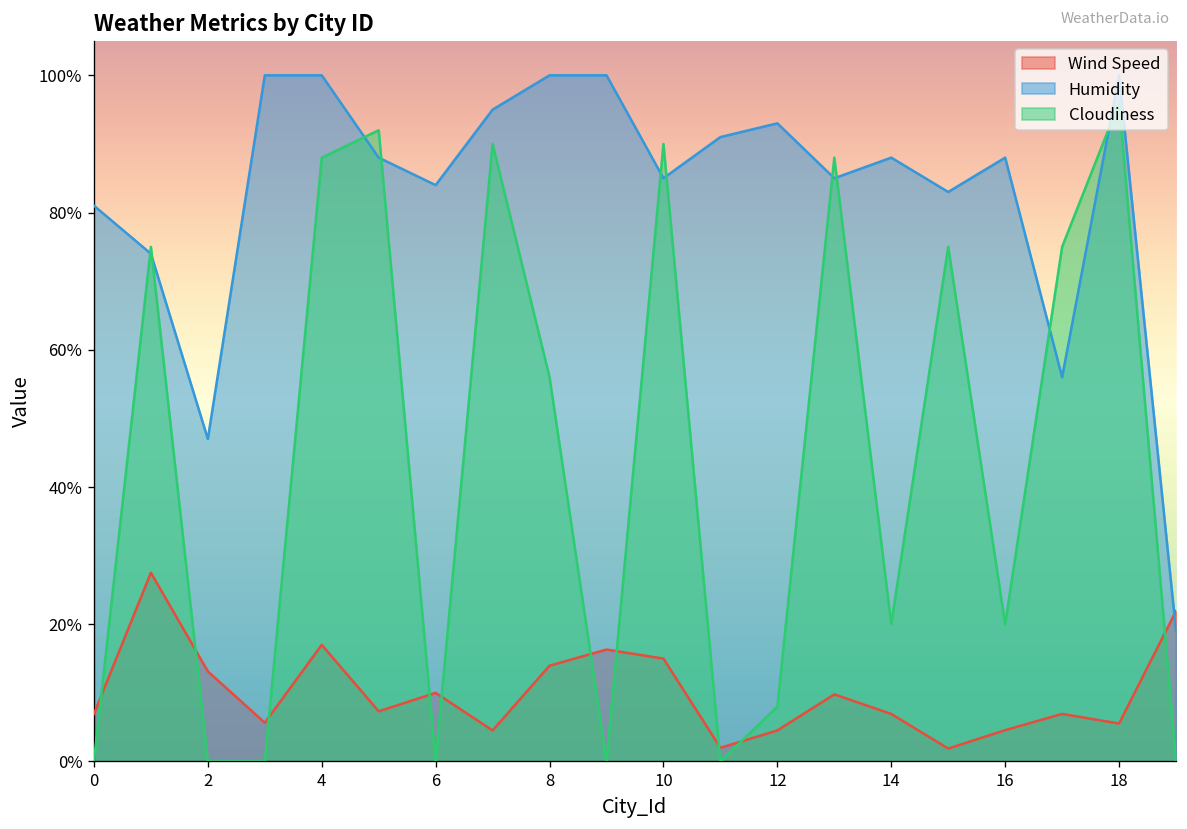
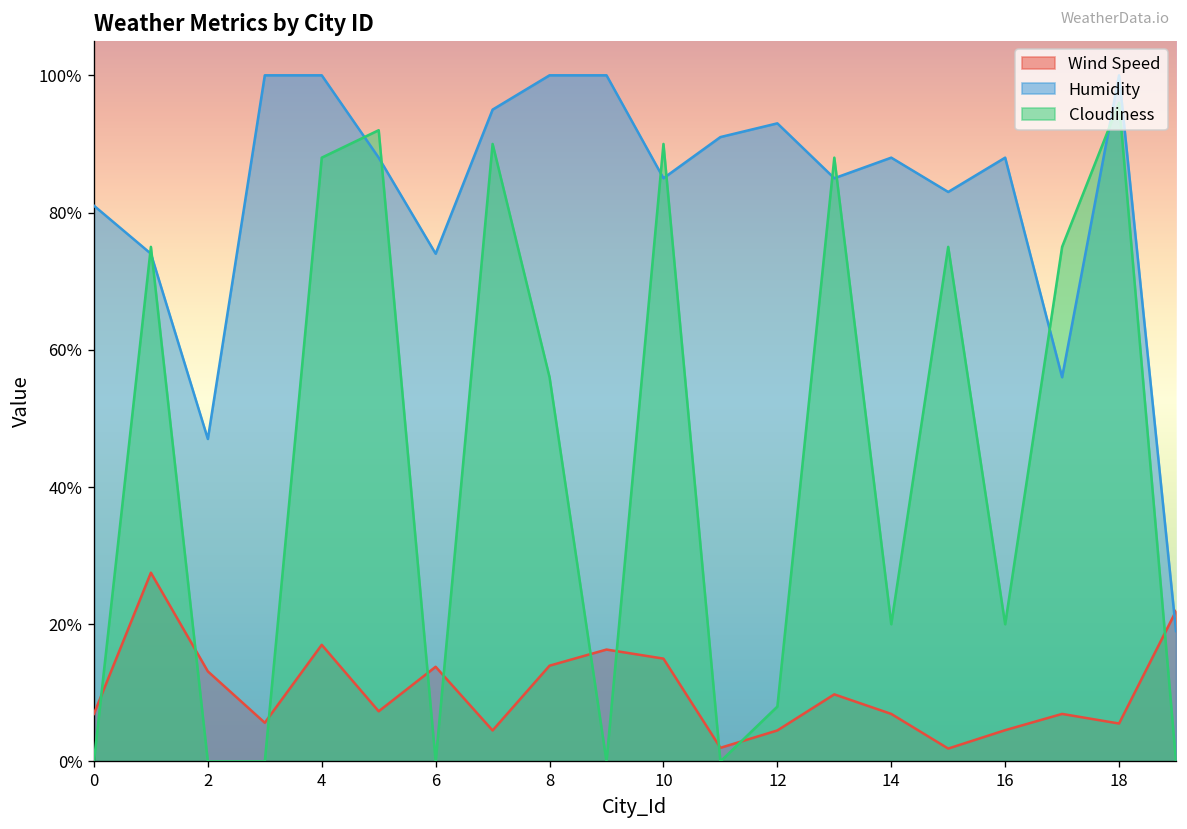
  {
    "Wind Speed": {
      "0": "7%",
      "2": "13%",
      "4": "17%",
-     "6": "10%",
+     "6": "14%",
      "8": "14%",
      "10": "15%",
      "12": "5%",
      "14": "7%",
      "16": "5%",
      "18": "6%"
    },
    "Humidity": {
      "0": "81%",
      "2": "47%",
      "4": "100%",
-     "6": "84%",
+     "6": "74%",
      "8": "100%",
      "10": "85%",
      "12": "93%",
      "14": "88%",
      "16": "88%"
    },
    "Cloudiness": {
      "0": "0%",
      "2": "0%",
      "4": "88%",
      "6": "0%",
      "8": "56%",
      "10": "90%",
      "12": "8%",
      "14": "20%",
      "16": "20%"
    }
  }
